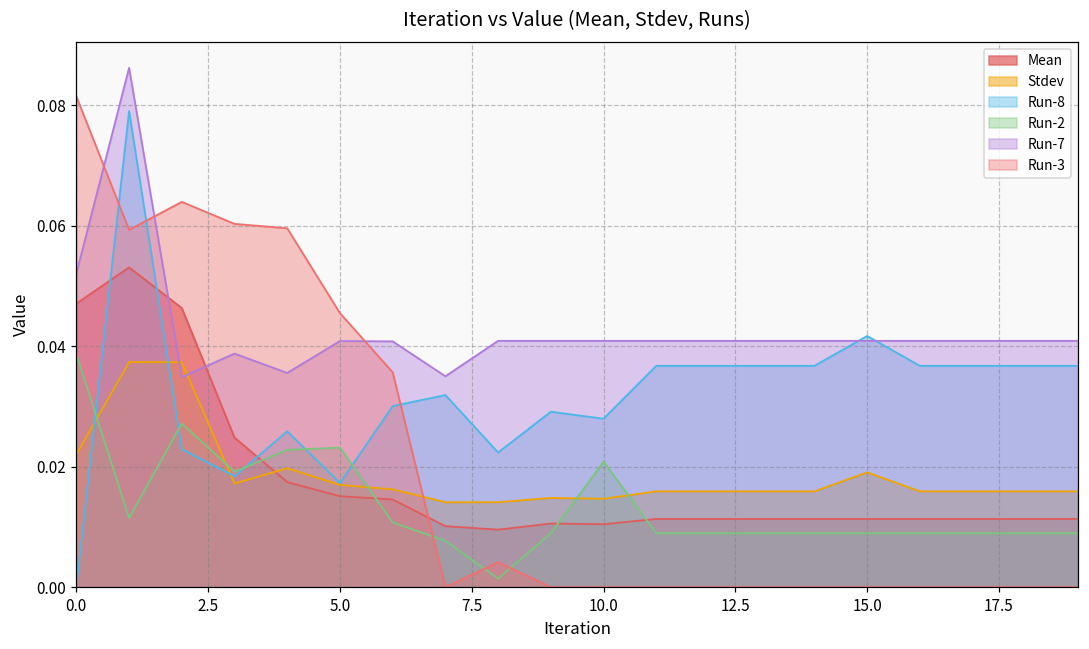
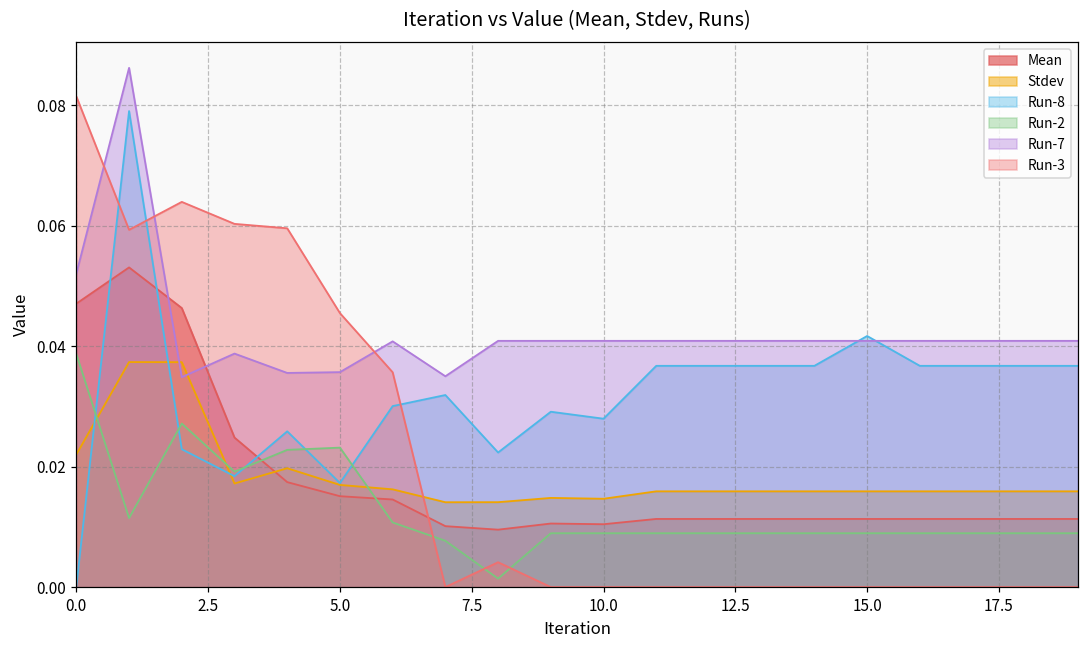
  {
    "Stdev": {
      "0.0": 0.022,
      "10.0": 0.015,
-     "15.0": 0.019
+     "15.0": 0.016
    },
    "Run-8": {
      "0.0": 0.000,
      "10.0": 0.028,
      "15.0": 0.042
    },
    "Run-2": {
      "0.0": 0.039,
      "5.0": 0.023,
-     "10.0": 0.021,
+     "10.0": 0.009,
      "15.0": 0.009
    },
    "Run-7": {
      "0.0": 0.052,
-     "5.0": 0.041,
+     "5.0": 0.036,
      "10.0": 0.041,
      "15.0": 0.041
    }
  }
